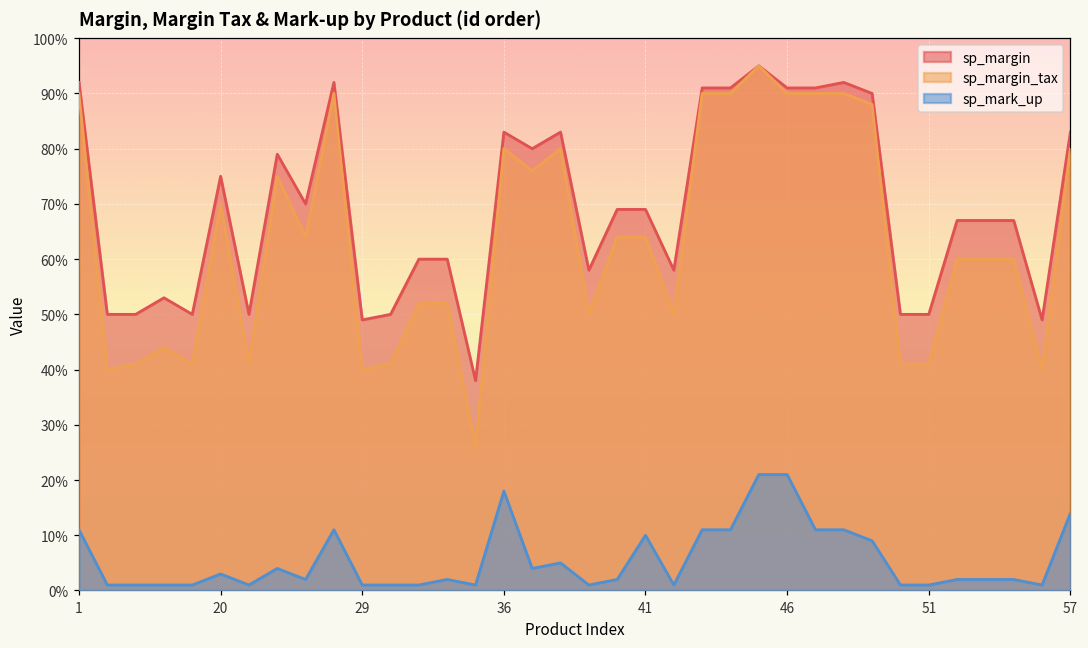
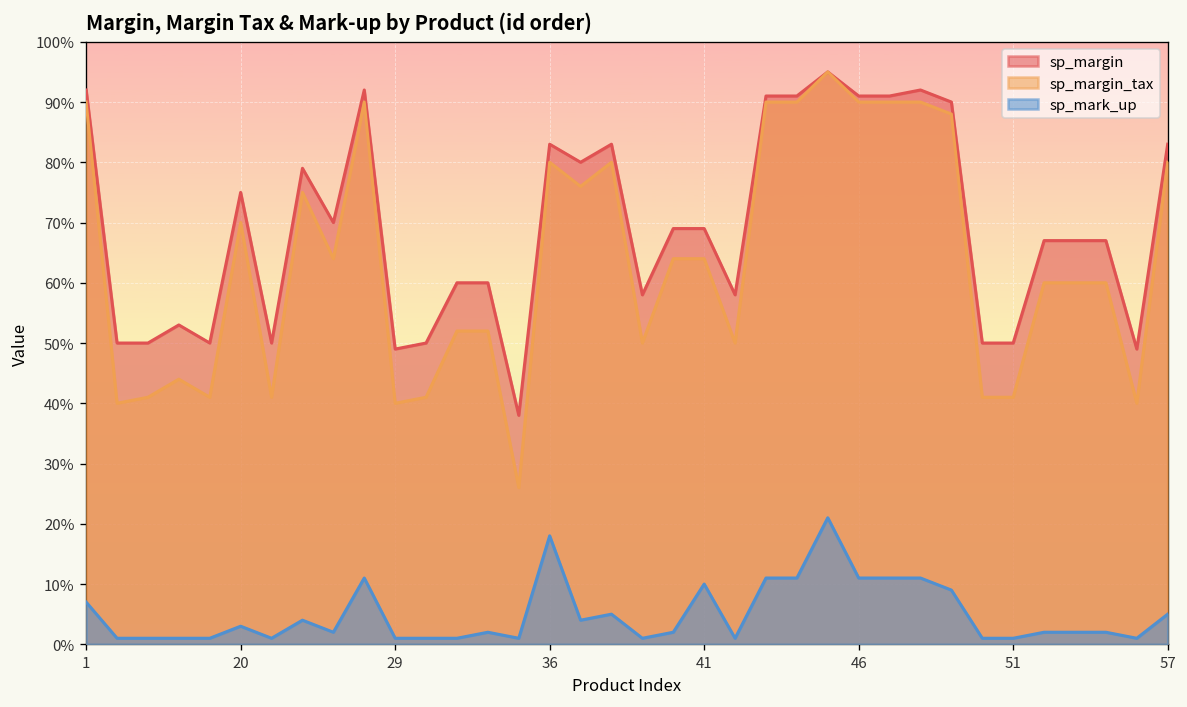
  {
    "sp_margin": {
      "1": "92%",
      "20": "75%",
      "29": "49%",
      "36": "83%",
      "41": "69%",
      "46": "91%",
      "51": "50%",
      "57": "83%"
    },
    "sp_margin_tax": {
      "1": "90%",
      "20": "70%",
      "29": "40%",
      "36": "80%",
      "41": "64%",
      "46": "90%",
      "51": "41%",
      "57": "80%"
    },
    "sp_mark_up": {
-     "1": "11%",
+     "1": "7%",
      "20": "3%",
      "29": "1%",
      "36": "18%",
      "41": "10%",
-     "46": "21%",
+     "46": "11%",
      "51": "1%",
-     "57": "14%"
+     "57": "5%"
    }
  }
